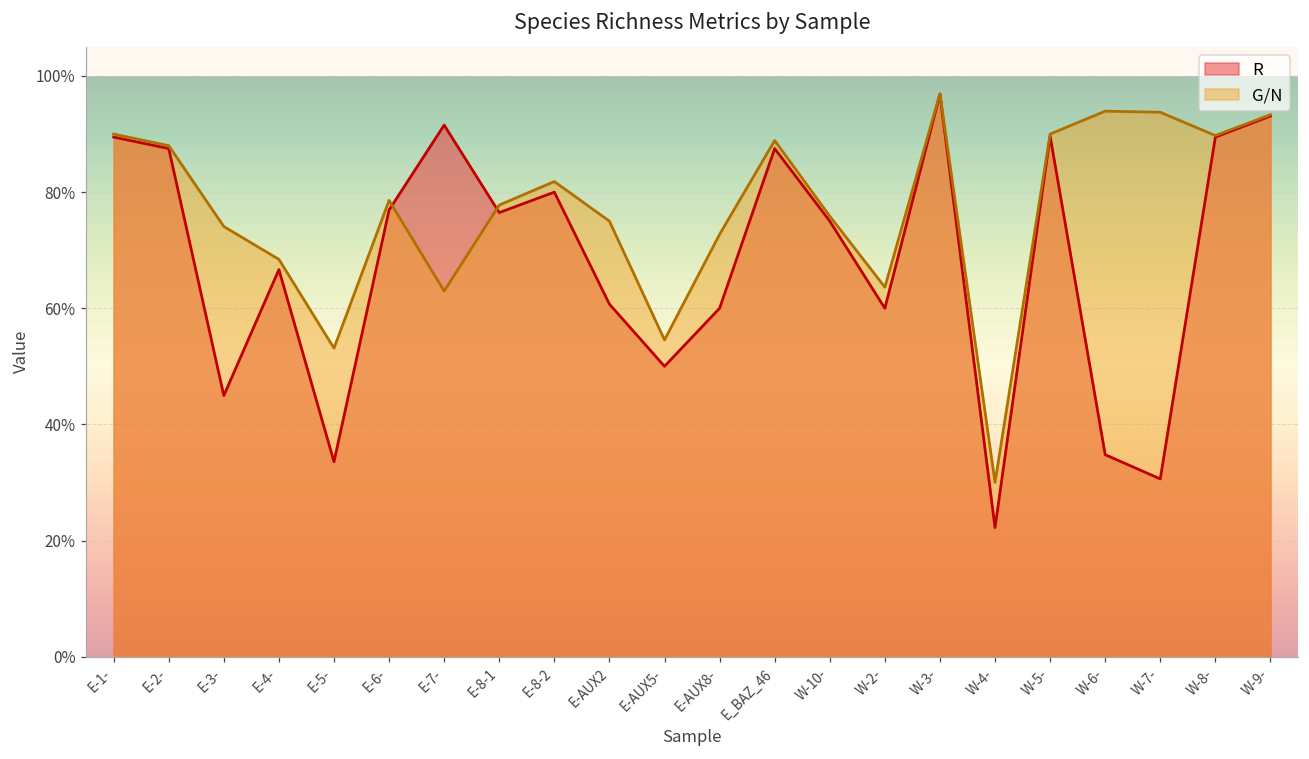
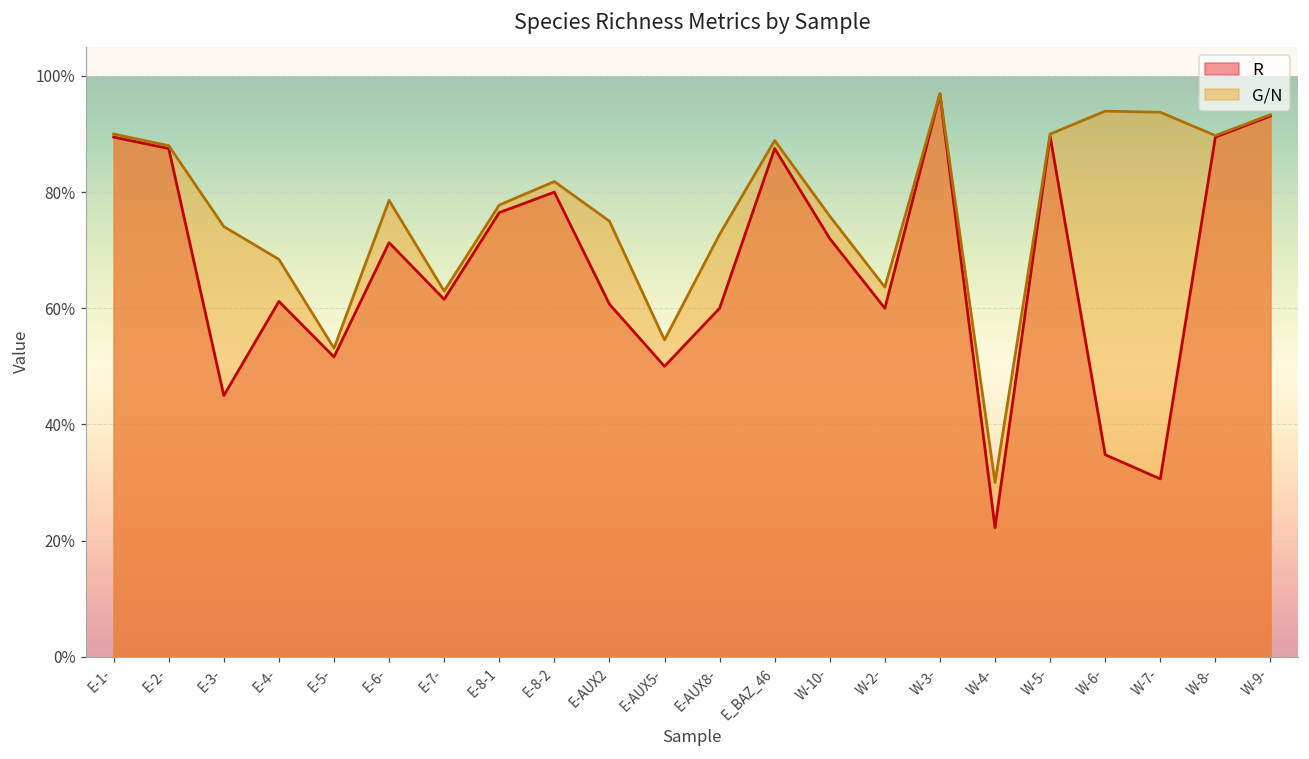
  {
    "R": {
      "E-1-": "89%",
      "E-2-": "88%",
      "E-3-": "45%",
-     "E-4-": "67%",
-     "E-5-": "34%",
-     "E-6-": "77%",
-     "E-7-": "92%",
+     "E-4-": "61%",
+     "E-5-": "52%",
+     "E-6-": "71%",
+     "E-7-": "62%",
      "E-8-1": "76%",
      "E-8-2": "80%",
      "E-AUX2": "61%",
      "E-AUX5-": "50%",
      "E-AUX8-": "60%",
      "E_BAZ_46": "88%",
-     "W-10-": "75%",
+     "W-10-": "72%",
      "W-2-": "60%",
      "W-4-": "22%",
      "W-6-": "35%",
      "W-7-": "31%"
    },
    "G/N": {
      "E-1-": "90%",
      "E-2-": "88%",
      "E-3-": "74%",
      "E-4-": "68%",
      "E-5-": "53%",
      "E-6-": "79%",
      "E-7-": "63%",
      "E-8-1": "78%",
      "E-8-2": "82%",
      "E-AUX2": "75%",
      "E-AUX5-": "55%",
      "E-AUX8-": "73%",
      "E_BAZ_46": "89%",
      "W-10-": "76%",
      "W-2-": "64%",
      "W-4-": "30%",
      "W-6-": "94%",
      "W-7-": "94%"
    }
  }
